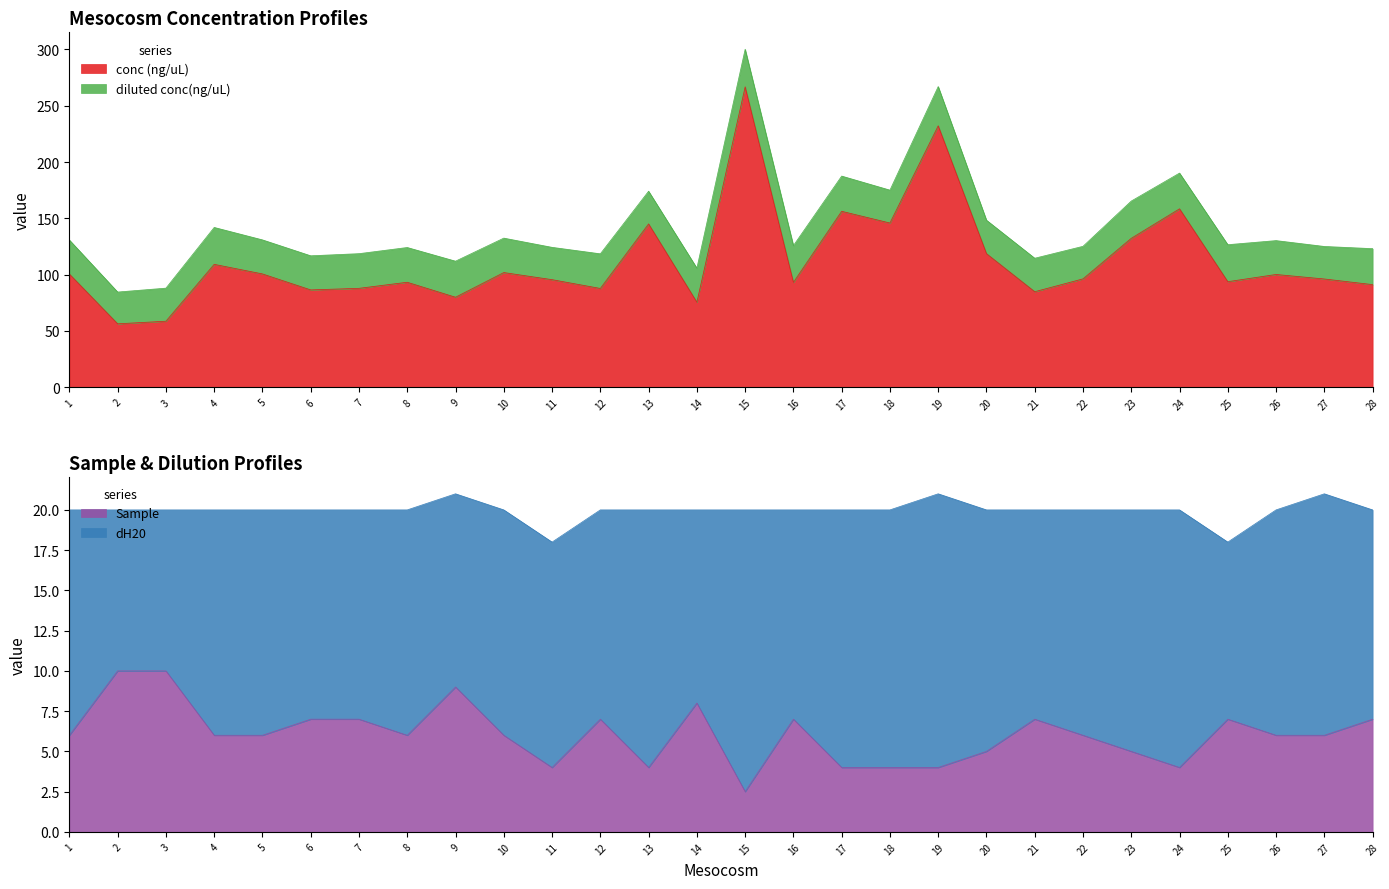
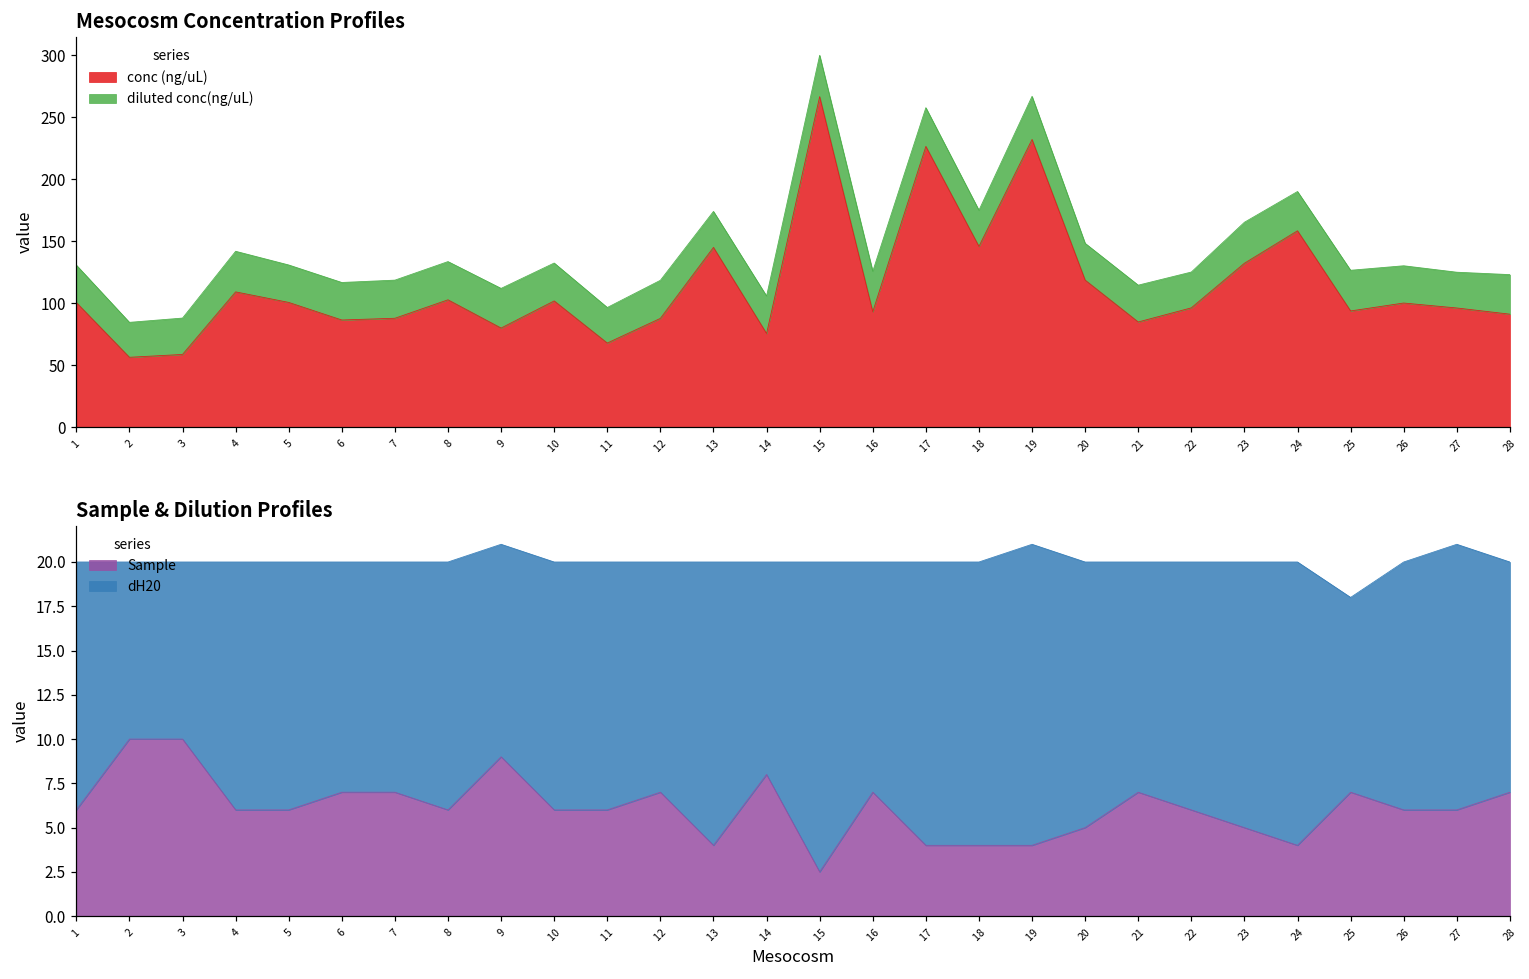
  {
    "Mesocosm Concentration Profiles": {
      "conc (ng/uL)": {
        "1": 101,
        "2": 56,
        "3": 59,
        "4": 109,
        "5": 101,
        "6": 87,
        "7": 88,
-       "8": 93,
+       "8": 103,
        "9": 80,
        "10": 102,
-       "11": 96,
+       "11": 68,
        "12": 88,
        "13": 145,
        "14": 76,
        "15": 267,
        "16": 93,
-       "17": 156,
+       "17": 227,
        "18": 146,
        "19": 232,
        "20": 119,
        "21": 85,
        "22": 96,
        "23": 132,
        "24": 159,
        "25": 94,
        "26": 100,
        "27": 96,
        "28": 91
      },
      "diluted conc(ng/uL)": {
        "1": 30,
        "2": 28,
        "3": 29,
        "4": 33,
        "5": 30,
        "6": 30,
        "7": 31,
        "8": 31,
        "9": 32,
        "10": 31,
        "11": 29,
        "12": 31,
        "13": 29,
        "14": 30,
        "15": 33,
        "16": 33,
        "17": 31,
        "18": 29,
        "19": 35,
        "20": 30,
        "21": 30,
        "22": 29,
        "23": 33,
        "24": 32,
        "25": 33,
        "26": 30,
        "27": 29,
        "28": 32
      }
    },
    "Sample & Dilution Profiles": {
      "Sample": {
        "1": 6,
        "2": 10,
        "3": 10,
        "4": 6,
        "5": 6,
        "6": 7,
        "7": 7,
        "8": 6,
        "9": 9,
        "10": 6,
-       "11": 4,
+       "11": 6,
        "12": 7,
        "13": 4,
        "14": 8,
        "15": 2.5,
        "16": 7,
        "17": 4,
        "18": 4,
        "19": 4,
        "20": 5,
        "21": 7,
        "22": 6,
        "23": 5,
        "24": 4,
        "25": 7,
        "26": 6,
        "27": 6,
        "28": 7
      },
      "dH20": {
        "1": 20,
        "2": 20,
        "3": 20,
        "4": 20,
        "5": 20,
        "6": 20,
        "7": 20,
        "8": 20,
        "9": 21,
        "10": 20,
        "12": 20,
        "13": 20,
        "14": 20,
        "15": 20,
        "16": 20,
        "17": 20,
        "18": 20,
        "19": 21,
        "20": 20,
        "21": 20,
        "22": 20,
        "23": 20,
        "24": 20,
        "25": 18,
        "26": 20,
        "27": 21,
        "28": 20
      }
    }
  }
